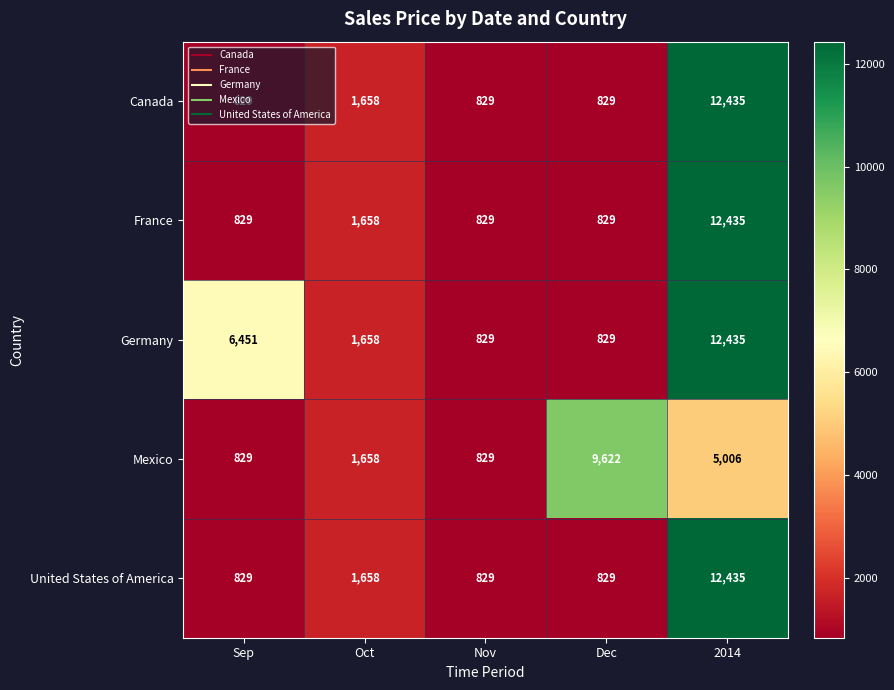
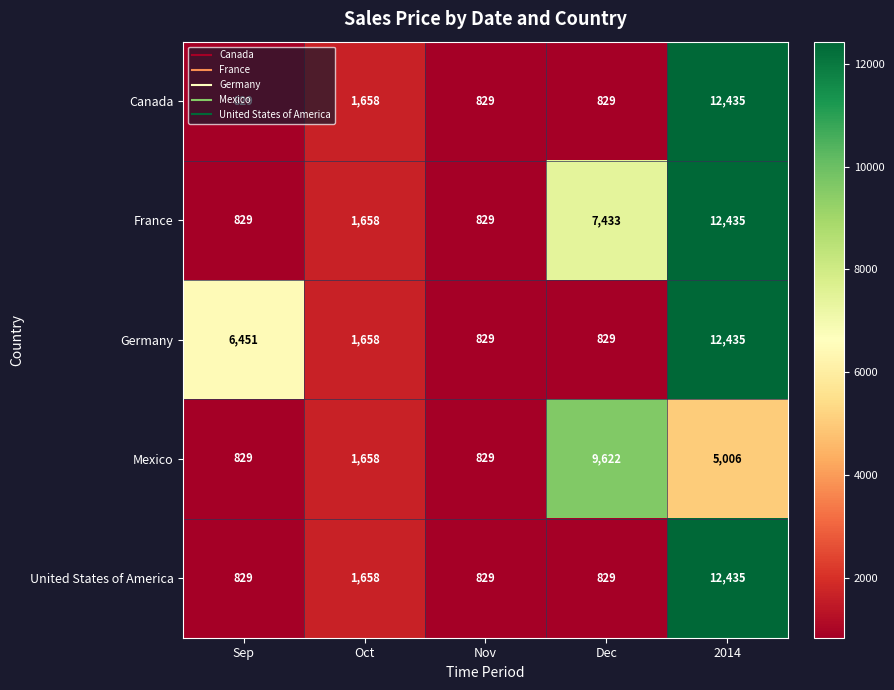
  {
    "Canada": {
      "Oct": "1,658",
      "Nov": "829",
      "Dec": "829",
      "2014": "12,435"
    },
    "France": {
      "Sep": "829",
      "Oct": "1,658",
      "Nov": "829",
-     "Dec": "829",
+     "Dec": "7,433",
      "2014": "12,435"
    },
    "Germany": {
      "Sep": "6,451",
      "Oct": "1,658",
      "Nov": "829",
      "Dec": "829",
      "2014": "12,435"
    },
    "Mexico": {
      "Sep": "829",
      "Oct": "1,658",
      "Nov": "829",
      "Dec": "9,622",
      "2014": "5,006"
    },
    "United States of America": {
      "Sep": "829",
      "Oct": "1,658",
      "Nov": "829",
      "Dec": "829",
      "2014": "12,435"
    }
  }
